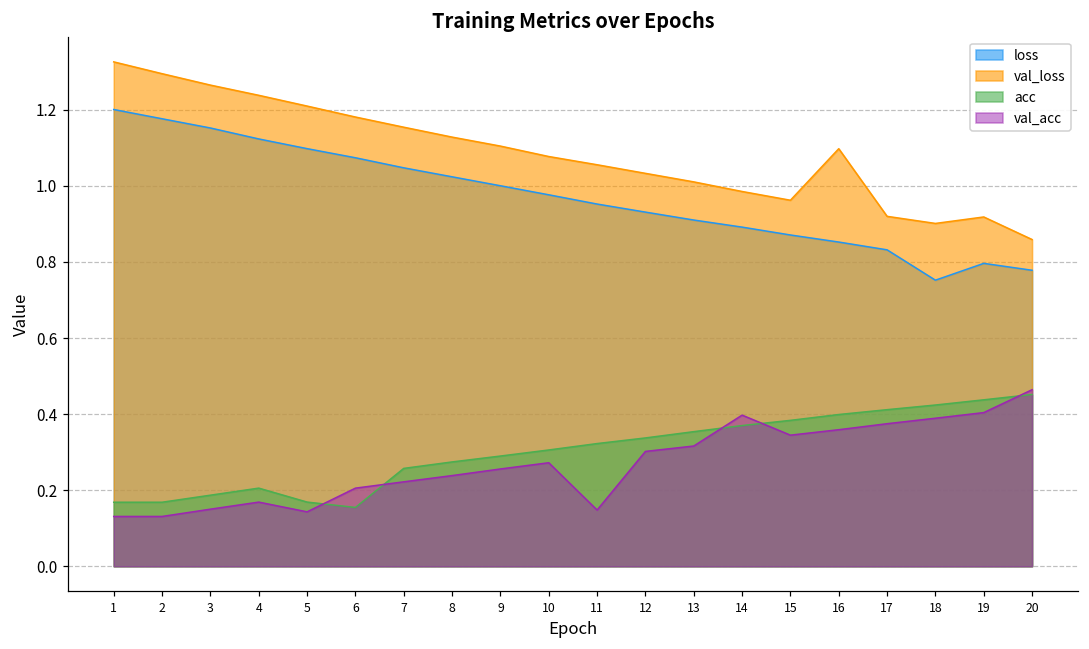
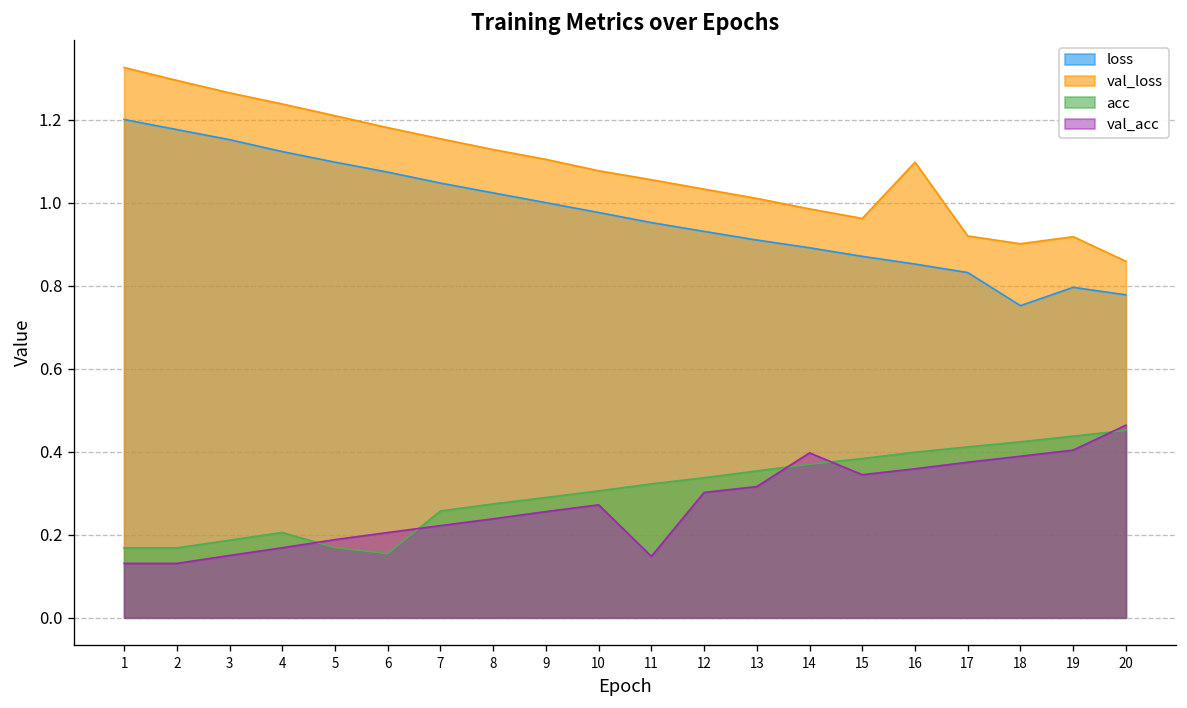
  {
    "loss": {
      "1": 1.20,
      "2": 1.18,
      "3": 1.15,
      "4": 1.12,
      "5": 1.10,
      "6": 1.07,
      "7": 1.05,
      "8": 1.02,
      "9": 1.00,
      "10": 0.98,
      "11": 0.95,
      "12": 0.93,
      "13": 0.91,
      "14": 0.89,
      "15": 0.87,
      "16": 0.85,
      "17": 0.83,
      "18": 0.75,
      "19": 0.80,
      "20": 0.78
    },
    "val_loss": {
      "1": 1.33,
      "2": 1.29,
      "3": 1.26,
      "4": 1.24,
      "5": 1.21,
      "6": 1.18,
      "7": 1.15,
      "8": 1.13,
      "9": 1.10,
      "10": 1.08,
      "11": 1.06,
      "12": 1.03,
      "13": 1.01,
      "14": 0.99,
      "15": 0.96,
      "16": 1.10,
      "17": 0.92,
      "18": 0.90,
      "19": 0.92,
      "20": 0.86
    },
    "acc": {
      "1": 0.17,
      "2": 0.17,
      "3": 0.19,
      "4": 0.21,
      "5": 0.17,
      "6": 0.15,
      "7": 0.26,
      "8": 0.27,
      "9": 0.29,
      "10": 0.31,
      "11": 0.32,
      "12": 0.34,
      "13": 0.35,
      "14": 0.37,
      "15": 0.38,
      "16": 0.40,
      "17": 0.41,
      "18": 0.42,
      "19": 0.44,
      "20": 0.45
    },
    "val_acc": {
      "1": 0.13,
      "2": 0.13,
      "3": 0.15,
      "4": 0.17,
-     "5": 0.14,
+     "5": 0.19,
      "6": 0.21,
      "7": 0.22,
      "8": 0.24,
      "9": 0.26,
      "10": 0.27,
      "11": 0.15,
      "12": 0.30,
      "13": 0.32,
      "14": 0.40,
      "15": 0.34,
      "16": 0.36,
      "17": 0.37,
      "18": 0.39,
      "19": 0.40,
      "20": 0.46
    }
  }
